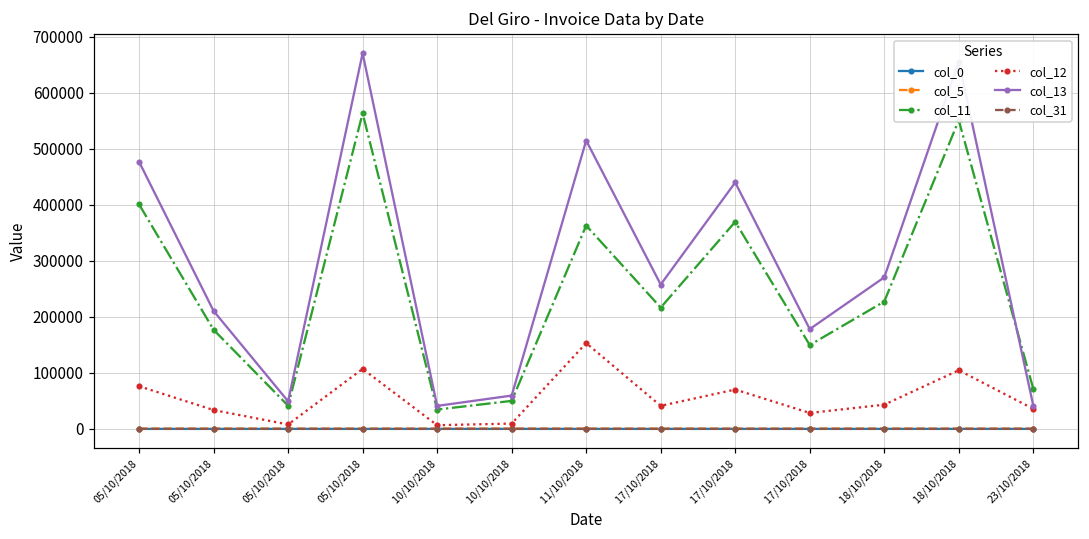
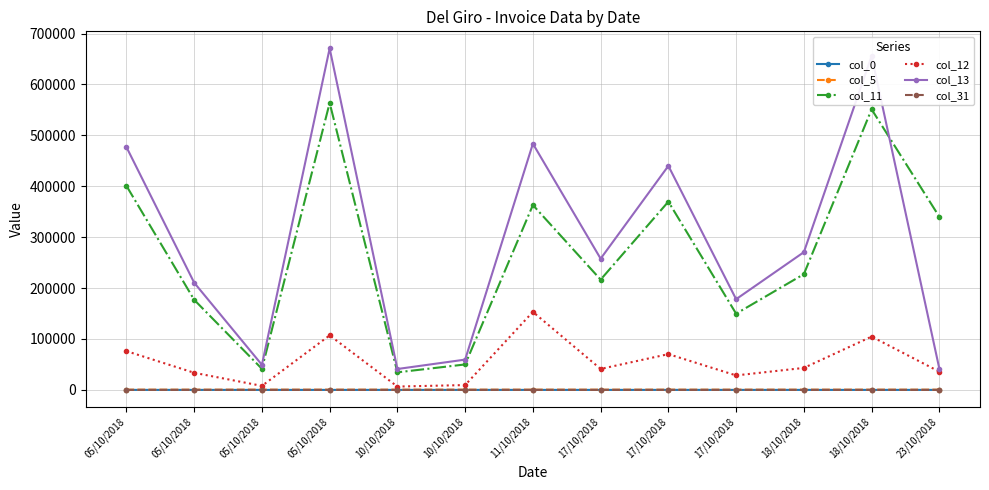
  {
    "col_31": {
      "11/10/2018": 0,
      "23/10/2018": 0
    },
    "col_11": {
      "11/10/2018": 360000,
-     "23/10/2018": 70000
+     "23/10/2018": 340000
    },
    "col_12": {
      "11/10/2018": 150000,
      "23/10/2018": 40000
    },
    "col_13": {
-     "11/10/2018": 510000,
+     "11/10/2018": 480000,
      "23/10/2018": 40000
    }
  }
